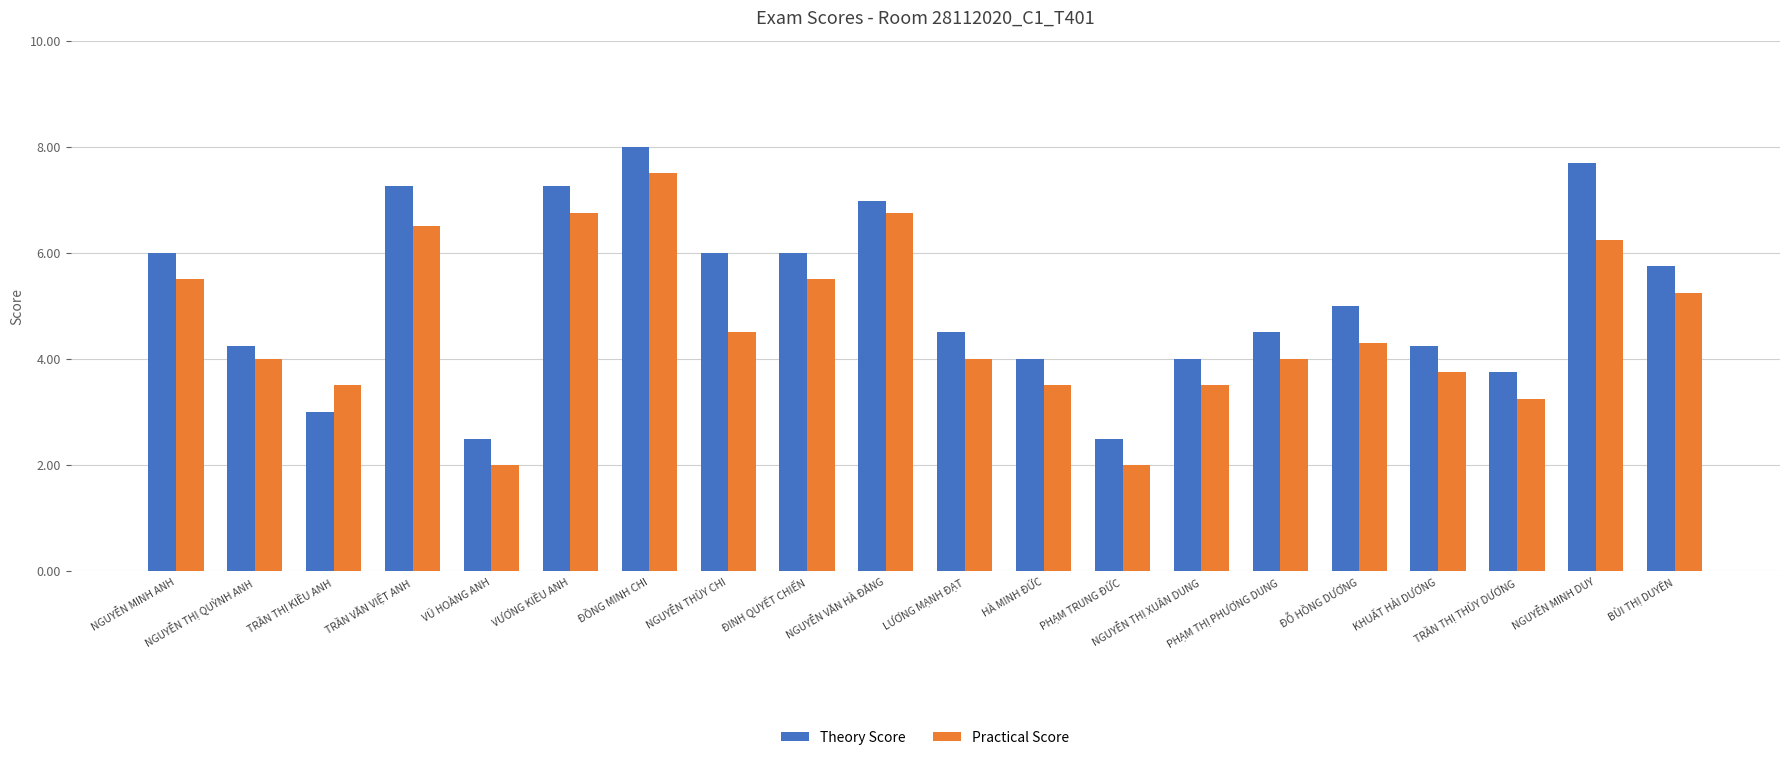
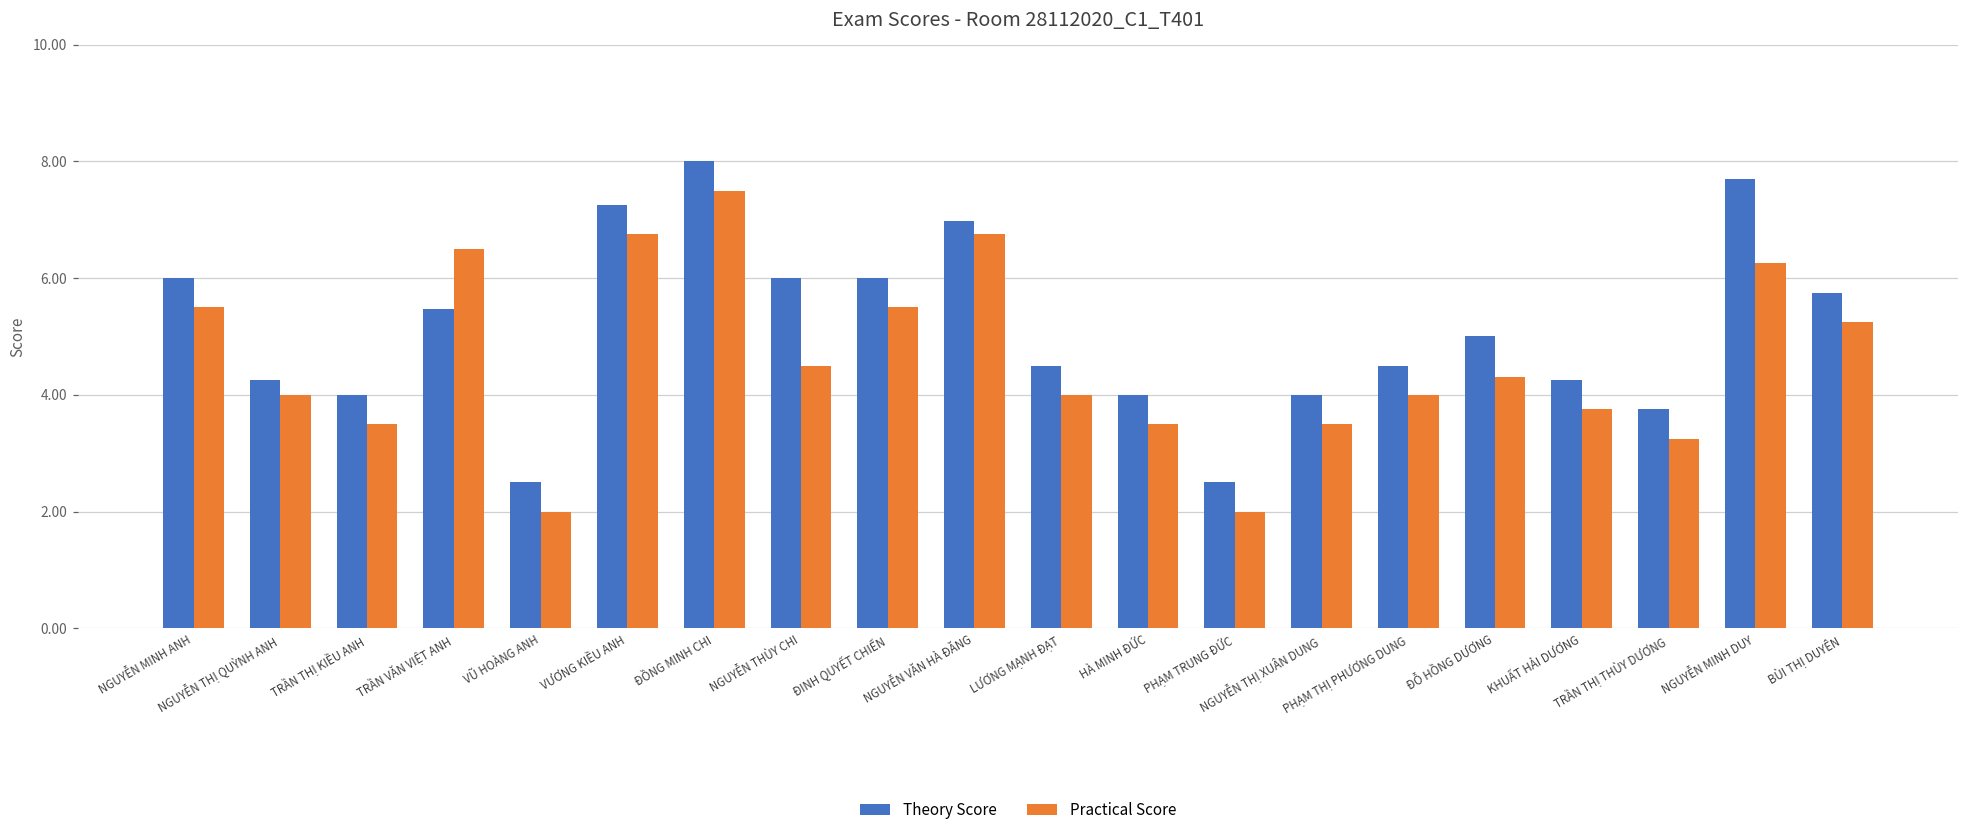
  {
    "Theory Score": {
      "NGUYỄN MINH ANH": 6.0,
      "NGUYỄN THỊ QUỲNH ANH": 4.3,
-     "TRẦN THỊ KIỀU ANH": 3,
-     "TRẦN VĂN VIỆT ANH": 7.3,
+     "TRẦN THỊ KIỀU ANH": 4,
+     "TRẦN VĂN VIỆT ANH": 5.5,
      "VŨ HOÀNG ANH": 2.5,
      "VƯƠNG KIỀU ANH": 7.3,
      "ĐỒNG MINH CHI": 8.0,
      "NGUYỄN THÙY CHI": 6.0,
      "ĐINH QUYẾT CHIẾN": 6.0,
      "NGUYỄN VĂN HÀ ĐĂNG": 7.0,
      "LƯƠNG MẠNH ĐẠT": 4.5,
      "HÀ MINH ĐỨC": 4.0,
      "PHẠM TRUNG ĐỨC": 2.5,
      "NGUYỄN THỊ XUÂN DUNG": 4.0,
      "PHẠM THỊ PHƯƠNG DUNG": 4.5,
      "ĐỖ HỒNG DƯƠNG": 5.0,
      "KHUẤT HẢI DƯƠNG": 4.3,
      "TRẦN THỊ THÙY DƯƠNG": 3.8,
      "NGUYỄN MINH DUY": 7.7,
      "BÙI THỊ DUYÊN": 5.8
    },
    "Practical Score": {
      "NGUYỄN MINH ANH": 5.5,
      "NGUYỄN THỊ QUỲNH ANH": 4.0,
      "TRẦN THỊ KIỀU ANH": 3.5,
      "TRẦN VĂN VIỆT ANH": 6.5,
      "VŨ HOÀNG ANH": 2.0,
      "VƯƠNG KIỀU ANH": 6.8,
      "ĐỒNG MINH CHI": 7.5,
      "NGUYỄN THÙY CHI": 4.5,
      "ĐINH QUYẾT CHIẾN": 5.5,
      "NGUYỄN VĂN HÀ ĐĂNG": 6.8,
      "LƯƠNG MẠNH ĐẠT": 4.0,
      "HÀ MINH ĐỨC": 3.5,
      "PHẠM TRUNG ĐỨC": 2.0,
      "NGUYỄN THỊ XUÂN DUNG": 3.5,
      "PHẠM THỊ PHƯƠNG DUNG": 4.0,
      "ĐỖ HỒNG DƯƠNG": 4.3,
      "KHUẤT HẢI DƯƠNG": 3.8,
      "TRẦN THỊ THÙY DƯƠNG": 3.3,
      "NGUYỄN MINH DUY": 6.3,
      "BÙI THỊ DUYÊN": 5.3
    }
  }
